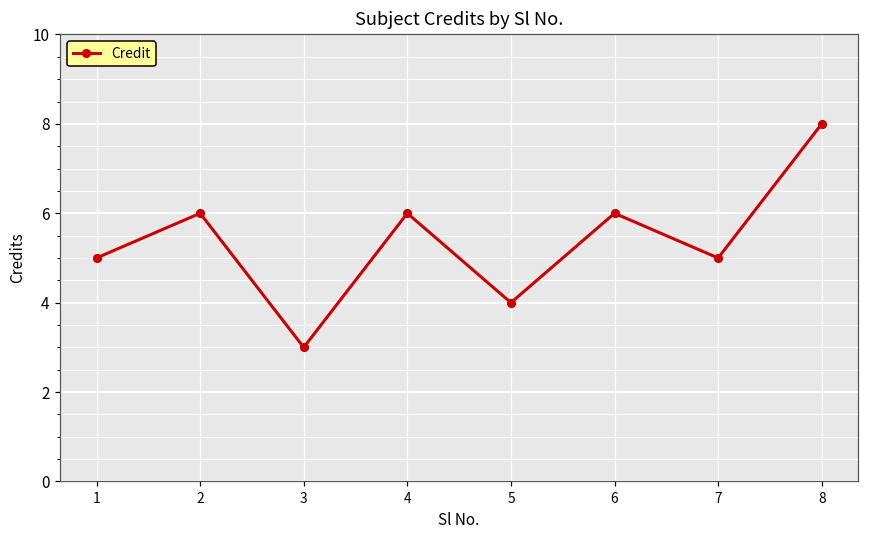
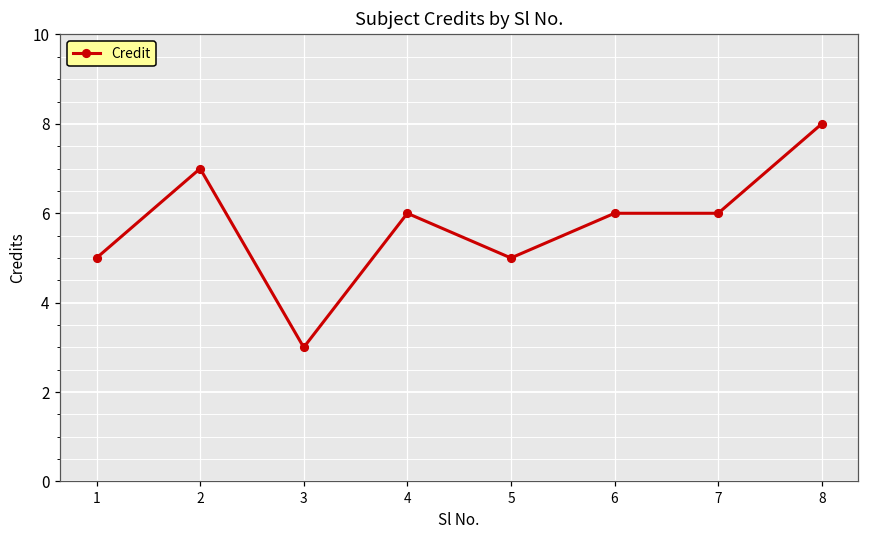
  {
    "1": 5,
-   "2": 6,
+   "2": 7,
    "3": 3,
    "4": 6,
-   "5": 4,
+   "5": 5,
    "6": 6,
-   "7": 5,
+   "7": 6,
    "8": 8
  }
